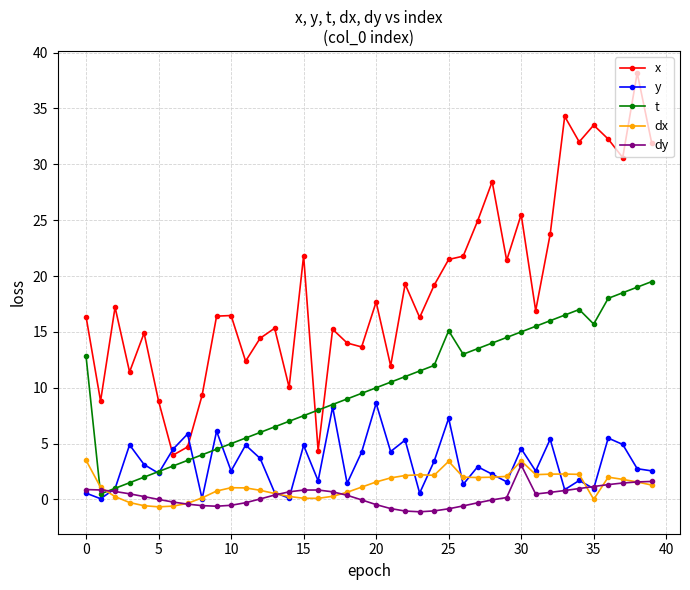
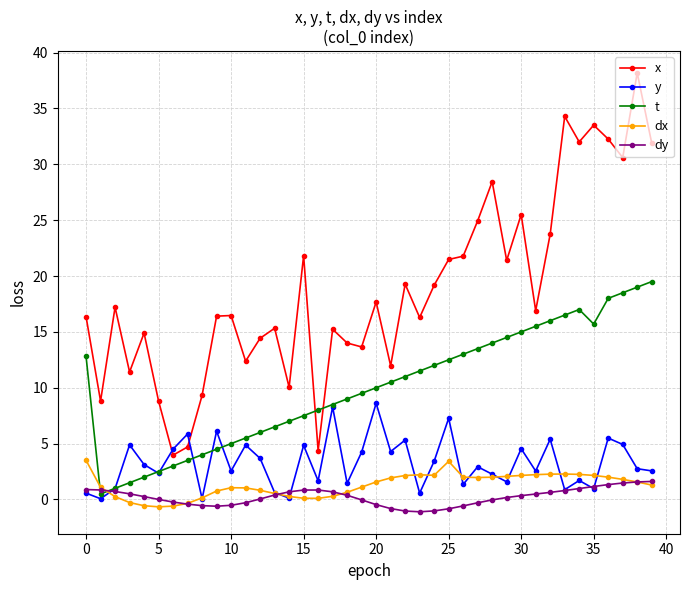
  {
    "x": {
      "0": 16.4,
      "5": 8.8,
      "10": 16.5,
      "15": 21.8,
      "20": 17.7,
      "25": 21.5,
      "30": 25.5,
      "35": 33.5
    },
    "y": {
      "0": 0.6,
      "10": 2.6,
      "15": 4.8,
      "20": 8.6,
      "25": 7.3,
      "30": 4.5
    },
    "t": {
      "0": 12.8,
      "10": 5.0,
      "15": 7.5,
      "20": 10.0,
-     "25": 15.1,
+     "25": 12.5,
      "30": 15.0,
      "35": 15.7
    },
    "dx": {
      "0": 3.5,
      "5": -0.7,
      "10": 1.1,
      "15": 0.1,
      "20": 1.6,
      "25": 3.4,
-     "30": 3.5,
-     "35": 0.0
+     "30": 2.2,
+     "35": 2.2
    },
    "dy": {
      "0": 0.9,
      "5": 0.0,
      "10": -0.5,
      "15": 0.8,
      "20": -0.5,
      "25": -0.8,
-     "30": 3.1
+     "30": 0.3
    }
  }
